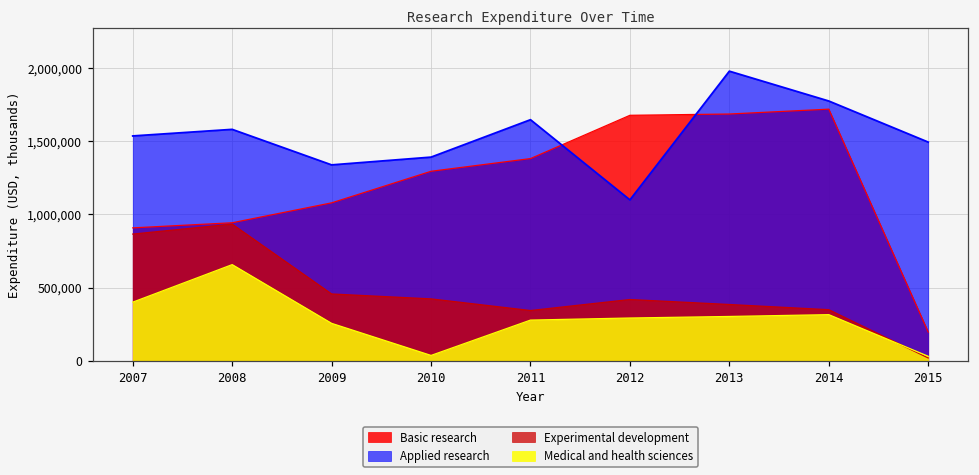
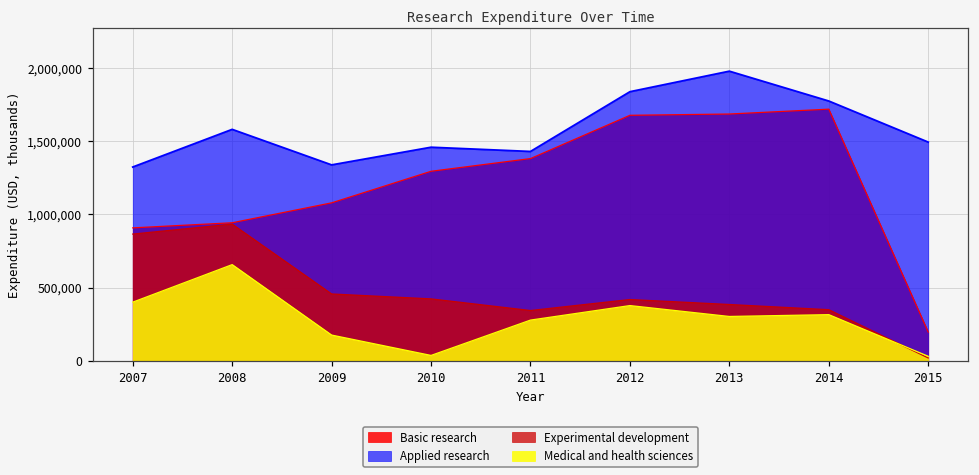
  {
    "Applied research": {
-     "2007": "1,540,000",
+     "2007": "1,320,000",
      "2008": "1,580,000",
      "2009": "1,340,000",
-     "2010": "1,390,000",
-     "2011": "1,650,000",
-     "2012": "1,100,000",
+     "2010": "1,460,000",
+     "2011": "1,430,000",
+     "2012": "1,840,000",
      "2013": "1,980,000",
      "2014": "1,770,000",
      "2015": "1,490,000"
    },
    "Medical and health sciences": {
      "2007": "400,000",
      "2008": "660,000",
-     "2009": "260,000",
+     "2009": "180,000",
      "2010": "40,000",
      "2011": "280,000",
-     "2012": "290,000",
+     "2012": "380,000",
      "2013": "300,000",
      "2014": "320,000"
    }
  }
